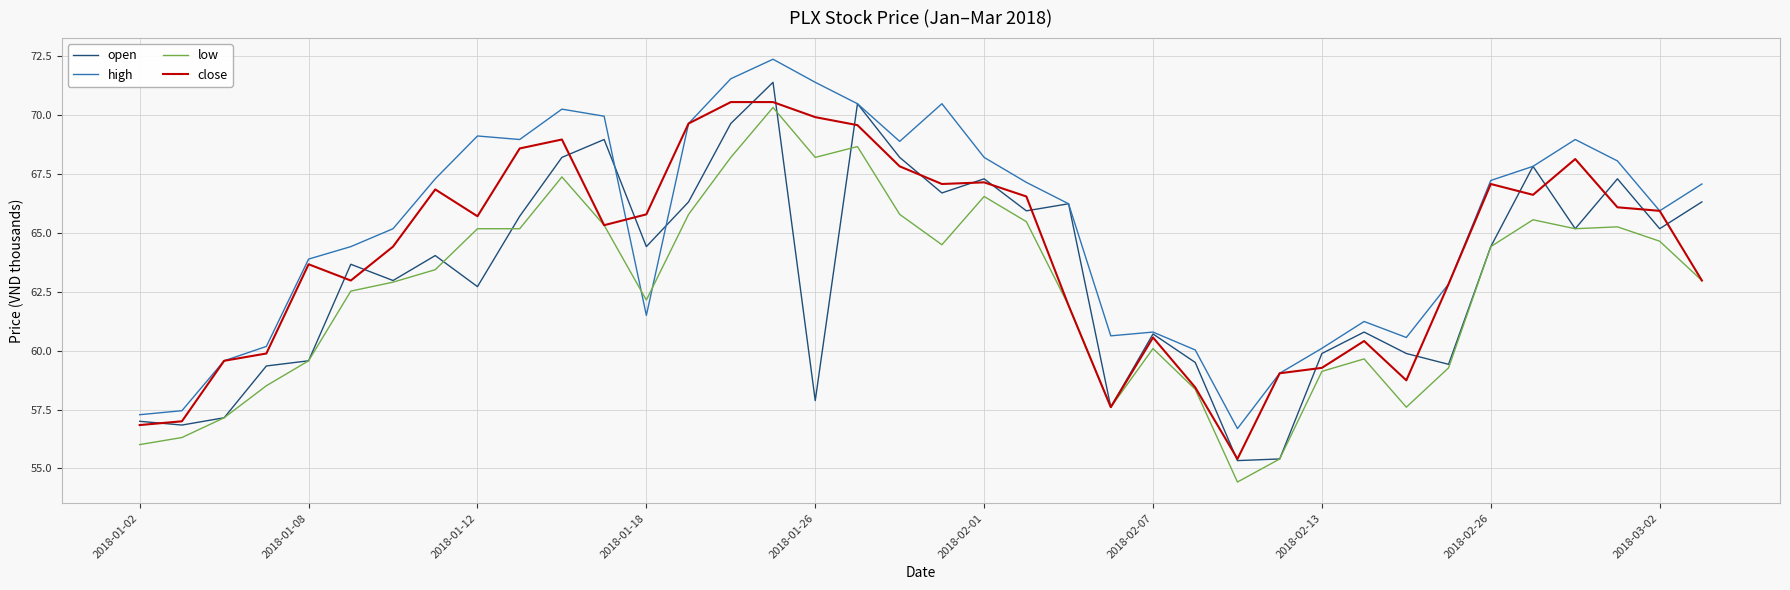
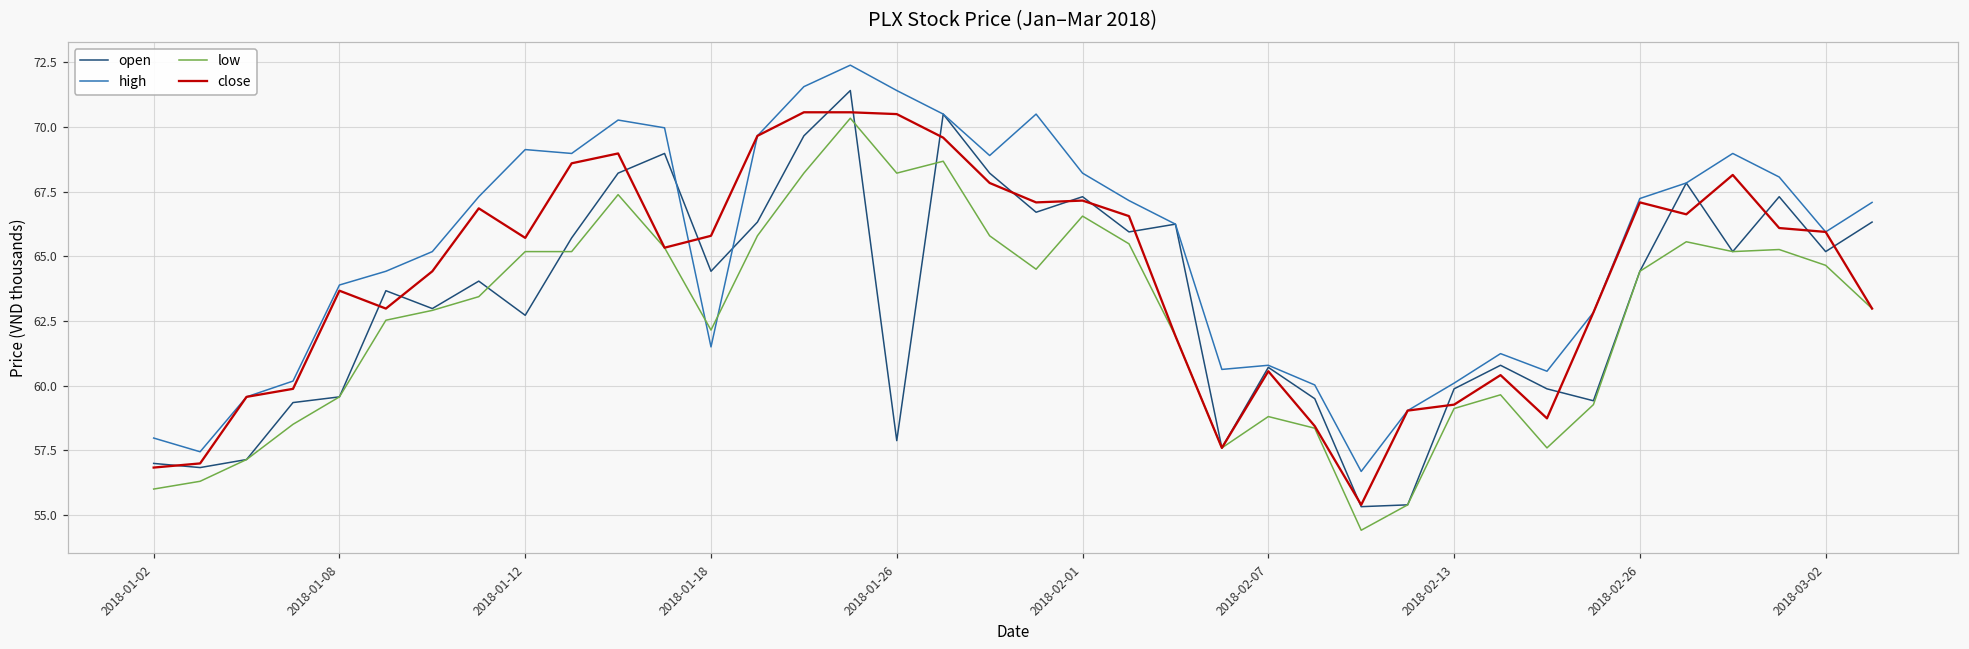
  {
    "open": {
      "2018-01-02": 57.0,
      "2018-01-12": 62.7,
      "2018-01-18": 64.4,
      "2018-01-26": 57.9,
      "2018-02-01": 67.3,
      "2018-02-13": 59.9,
      "2018-03-02": 65.2
    },
    "high": {
-     "2018-01-02": 57.3,
+     "2018-01-02": 58.0,
      "2018-01-08": 63.9,
      "2018-01-12": 69.1,
      "2018-01-18": 61.5,
      "2018-01-26": 71.4,
      "2018-02-01": 68.2,
      "2018-02-13": 60.1,
      "2018-02-26": 67.2
    },
    "low": {
      "2018-01-02": 56.0,
      "2018-01-12": 65.2,
      "2018-01-18": 62.2,
      "2018-01-26": 68.2,
      "2018-02-01": 66.6,
-     "2018-02-07": 60.1,
+     "2018-02-07": 58.8,
      "2018-02-13": 59.1,
      "2018-03-02": 64.7
    },
    "close": {
      "2018-01-02": 56.8,
      "2018-01-08": 63.7,
      "2018-01-12": 65.7,
      "2018-01-18": 65.8,
-     "2018-01-26": 69.9,
+     "2018-01-26": 70.5,
      "2018-02-01": 67.2,
      "2018-02-07": 60.6,
      "2018-02-13": 59.3,
      "2018-02-26": 67.1
    }
  }
